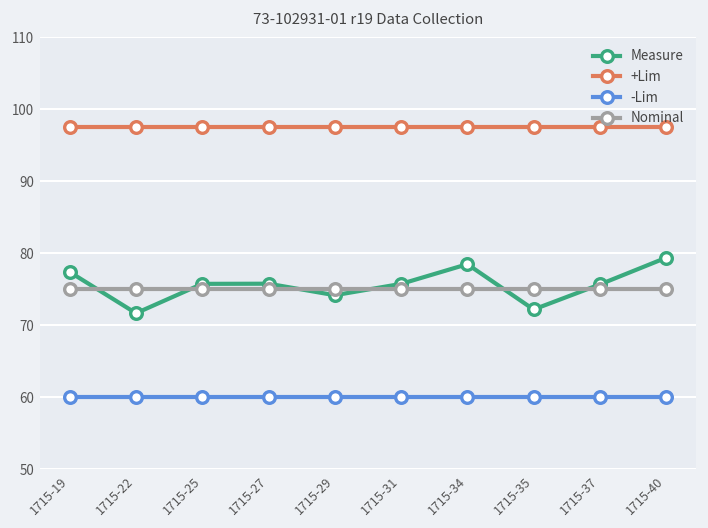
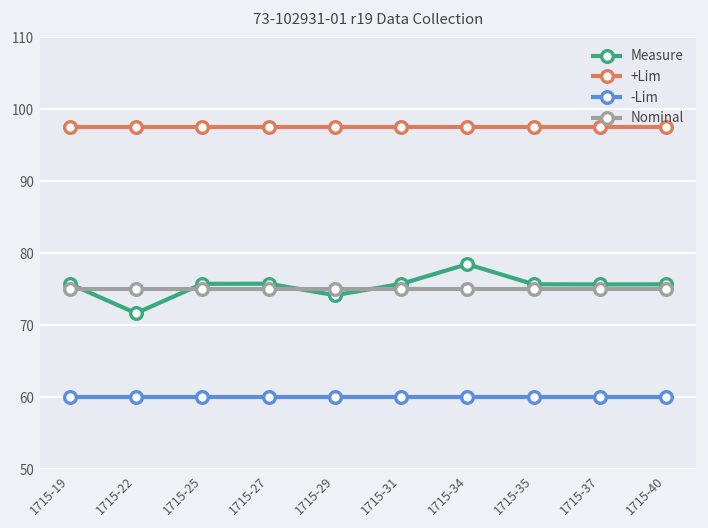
  {
    "Measure": {
-     "1715-19": 77,
+     "1715-19": 76,
      "1715-22": 72,
      "1715-25": 76,
      "1715-27": 76,
      "1715-29": 74,
      "1715-31": 76,
      "1715-34": 78,
-     "1715-35": 72,
+     "1715-35": 76,
      "1715-37": 76,
-     "1715-40": 79
+     "1715-40": 76
    },
    "+Lim": {
      "1715-19": 98,
      "1715-22": 98,
      "1715-25": 98,
      "1715-27": 98,
      "1715-29": 98,
      "1715-31": 98,
      "1715-34": 98,
      "1715-35": 98,
      "1715-37": 98,
      "1715-40": 98
    },
    "-Lim": {
      "1715-19": 60,
      "1715-22": 60,
      "1715-25": 60,
      "1715-27": 60,
      "1715-29": 60,
      "1715-31": 60,
      "1715-34": 60,
      "1715-35": 60,
      "1715-37": 60,
      "1715-40": 60
    },
    "Nominal": {
      "1715-19": 75,
      "1715-22": 75,
      "1715-25": 75,
      "1715-27": 75,
      "1715-29": 75,
      "1715-31": 75,
      "1715-34": 75,
      "1715-35": 75,
      "1715-37": 75,
      "1715-40": 75
    }
  }
